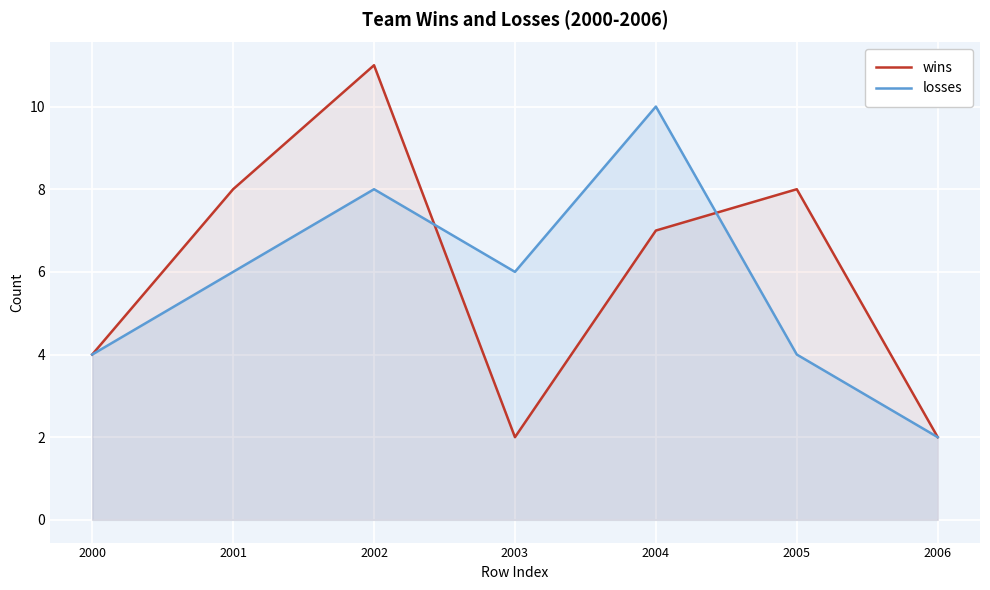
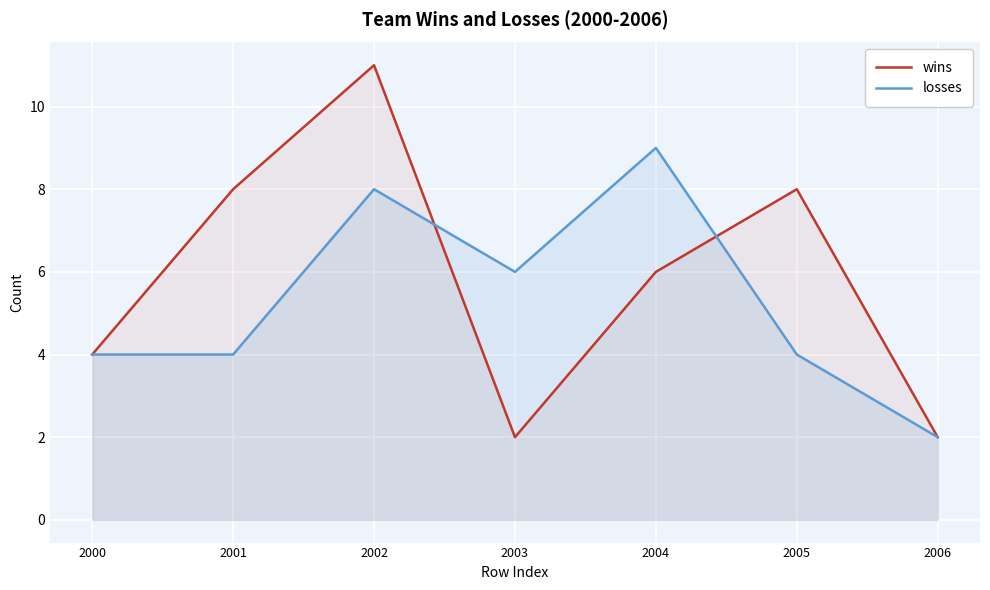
  {
    "wins": {
      "2001": 8,
      "2002": 11,
      "2003": 2,
-     "2004": 7,
+     "2004": 6,
      "2005": 8
    },
    "losses": {
-     "2001": 6,
+     "2001": 4,
      "2002": 8,
      "2003": 6,
-     "2004": 10,
+     "2004": 9,
      "2005": 4
    }
  }
